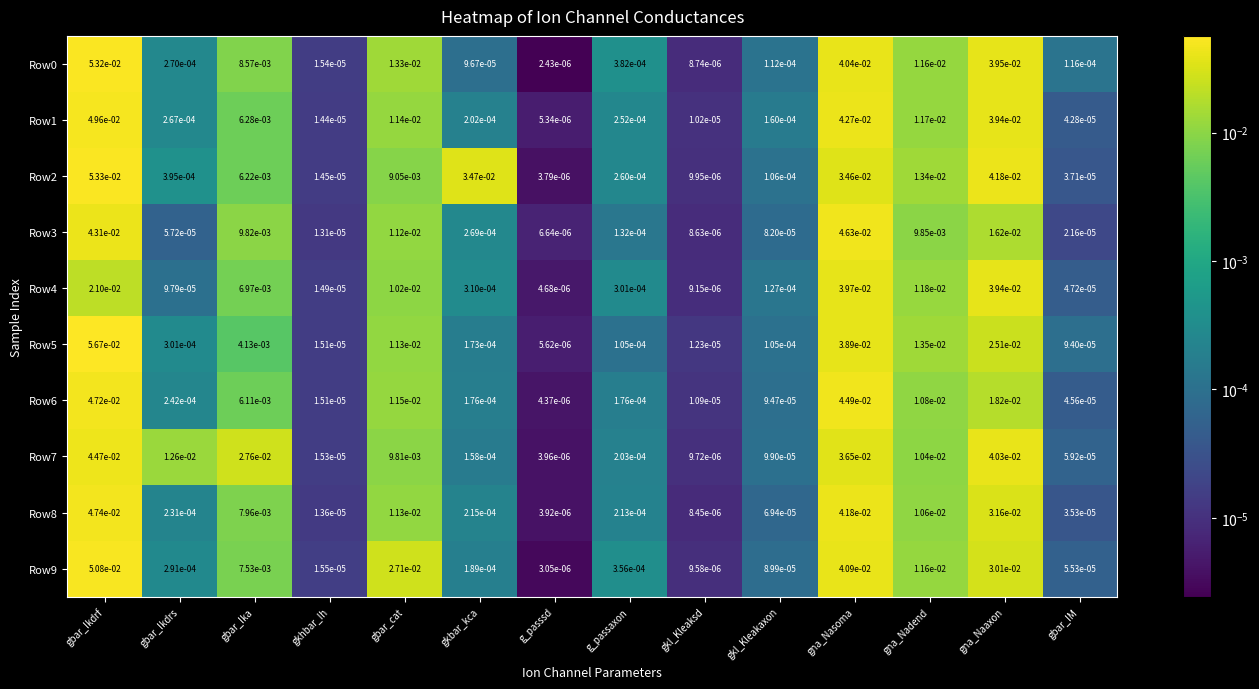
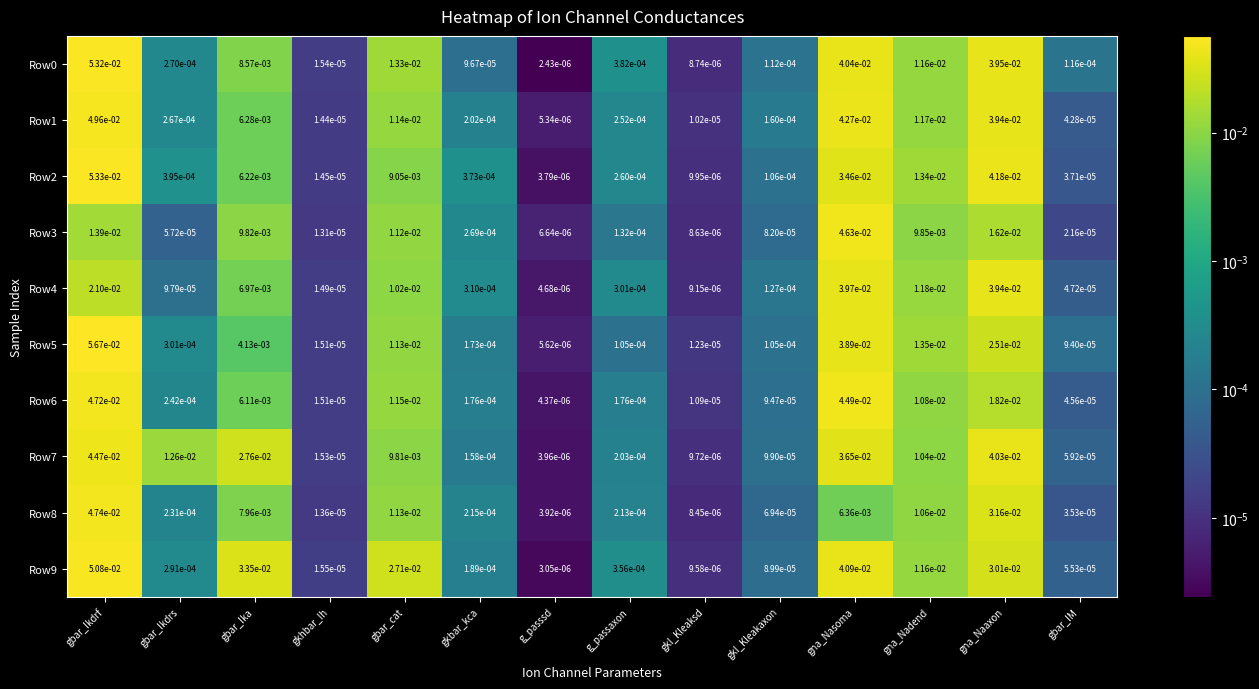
  {
    "Row0": {
      "gbar_Ikdrf": "5.32e-02",
      "gbar_Ikdrs": "2.70e-04",
      "gbar_Ika": "8.57e-03",
      "gkhbar_Ih": "1.54e-05",
      "gbar_cat": "1.33e-02",
      "gkbar_kca": "9.67e-05",
      "g_passsd": "2.43e-06",
      "g_passaxon": "3.82e-04",
      "gkl_Kleaksd": "8.74e-06",
      "gkl_Kleakaxon": "1.12e-04",
      "gna_Nasoma": "4.04e-02",
      "gna_Nadend": "1.16e-02",
      "gna_Naaxon": "3.95e-02",
      "gbar_IM": "1.16e-04"
    },
    "Row1": {
      "gbar_Ikdrf": "4.96e-02",
      "gbar_Ikdrs": "2.67e-04",
      "gbar_Ika": "6.28e-03",
      "gkhbar_Ih": "1.44e-05",
      "gbar_cat": "1.14e-02",
      "gkbar_kca": "2.02e-04",
      "g_passsd": "5.34e-06",
      "g_passaxon": "2.52e-04",
      "gkl_Kleaksd": "1.02e-05",
      "gkl_Kleakaxon": "1.60e-04",
      "gna_Nasoma": "4.27e-02",
      "gna_Nadend": "1.17e-02",
      "gna_Naaxon": "3.94e-02",
      "gbar_IM": "4.28e-05"
    },
    "Row2": {
      "gbar_Ikdrf": "5.33e-02",
      "gbar_Ikdrs": "3.95e-04",
      "gbar_Ika": "6.22e-03",
      "gkhbar_Ih": "1.45e-05",
      "gbar_cat": "9.05e-03",
-     "gkbar_kca": "3.47e-02",
+     "gkbar_kca": "3.73e-04",
      "g_passsd": "3.79e-06",
      "g_passaxon": "2.60e-04",
      "gkl_Kleaksd": "9.95e-06",
      "gkl_Kleakaxon": "1.06e-04",
      "gna_Nasoma": "3.46e-02",
      "gna_Nadend": "1.34e-02",
      "gna_Naaxon": "4.18e-02",
      "gbar_IM": "3.71e-05"
    },
    "Row3": {
-     "gbar_Ikdrf": "4.31e-02",
+     "gbar_Ikdrf": "1.39e-02",
      "gbar_Ikdrs": "5.72e-05",
      "gbar_Ika": "9.82e-03",
      "gkhbar_Ih": "1.31e-05",
      "gbar_cat": "1.12e-02",
      "gkbar_kca": "2.69e-04",
      "g_passsd": "6.64e-06",
      "g_passaxon": "1.32e-04",
      "gkl_Kleaksd": "8.63e-06",
      "gkl_Kleakaxon": "8.20e-05",
      "gna_Nasoma": "4.63e-02",
      "gna_Nadend": "9.85e-03",
      "gna_Naaxon": "1.62e-02",
      "gbar_IM": "2.16e-05"
    },
    "Row4": {
      "gbar_Ikdrf": "2.10e-02",
      "gbar_Ikdrs": "9.79e-05",
      "gbar_Ika": "6.97e-03",
      "gkhbar_Ih": "1.49e-05",
      "gbar_cat": "1.02e-02",
      "gkbar_kca": "3.10e-04",
      "g_passsd": "4.68e-06",
      "g_passaxon": "3.01e-04",
      "gkl_Kleaksd": "9.15e-06",
      "gkl_Kleakaxon": "1.27e-04",
      "gna_Nasoma": "3.97e-02",
      "gna_Nadend": "1.18e-02",
      "gna_Naaxon": "3.94e-02",
      "gbar_IM": "4.72e-05"
    },
    "Row5": {
      "gbar_Ikdrf": "5.67e-02",
      "gbar_Ikdrs": "3.01e-04",
      "gbar_Ika": "4.13e-03",
      "gkhbar_Ih": "1.51e-05",
      "gbar_cat": "1.13e-02",
      "gkbar_kca": "1.73e-04",
      "g_passsd": "5.62e-06",
      "g_passaxon": "1.05e-04",
      "gkl_Kleaksd": "1.23e-05",
      "gkl_Kleakaxon": "1.05e-04",
      "gna_Nasoma": "3.89e-02",
      "gna_Nadend": "1.35e-02",
      "gna_Naaxon": "2.51e-02",
      "gbar_IM": "9.40e-05"
    },
    "Row6": {
      "gbar_Ikdrf": "4.72e-02",
      "gbar_Ikdrs": "2.42e-04",
      "gbar_Ika": "6.11e-03",
      "gkhbar_Ih": "1.51e-05",
      "gbar_cat": "1.15e-02",
      "gkbar_kca": "1.76e-04",
      "g_passsd": "4.37e-06",
      "g_passaxon": "1.76e-04",
      "gkl_Kleaksd": "1.09e-05",
      "gkl_Kleakaxon": "9.47e-05",
      "gna_Nasoma": "4.49e-02",
      "gna_Nadend": "1.08e-02",
      "gna_Naaxon": "1.82e-02",
      "gbar_IM": "4.56e-05"
    },
    "Row7": {
      "gbar_Ikdrf": "4.47e-02",
      "gbar_Ikdrs": "1.26e-02",
      "gbar_Ika": "2.76e-02",
      "gkhbar_Ih": "1.53e-05",
      "gbar_cat": "9.81e-03",
      "gkbar_kca": "1.58e-04",
      "g_passsd": "3.96e-06",
      "g_passaxon": "2.03e-04",
      "gkl_Kleaksd": "9.72e-06",
      "gkl_Kleakaxon": "9.90e-05",
      "gna_Nasoma": "3.65e-02",
      "gna_Nadend": "1.04e-02",
      "gna_Naaxon": "4.03e-02",
      "gbar_IM": "5.92e-05"
    },
    "Row8": {
      "gbar_Ikdrf": "4.74e-02",
      "gbar_Ikdrs": "2.31e-04",
      "gbar_Ika": "7.96e-03",
      "gkhbar_Ih": "1.36e-05",
      "gbar_cat": "1.13e-02",
      "gkbar_kca": "2.15e-04",
      "g_passsd": "3.92e-06",
      "g_passaxon": "2.13e-04",
      "gkl_Kleaksd": "8.45e-06",
      "gkl_Kleakaxon": "6.94e-05",
-     "gna_Nasoma": "4.18e-02",
+     "gna_Nasoma": "6.36e-03",
      "gna_Nadend": "1.06e-02",
      "gna_Naaxon": "3.16e-02",
      "gbar_IM": "3.53e-05"
    },
    "Row9": {
      "gbar_Ikdrf": "5.08e-02",
      "gbar_Ikdrs": "2.91e-04",
-     "gbar_Ika": "7.53e-03",
+     "gbar_Ika": "3.35e-02",
      "gkhbar_Ih": "1.55e-05",
      "gbar_cat": "2.71e-02",
      "gkbar_kca": "1.89e-04",
      "g_passsd": "3.05e-06",
      "g_passaxon": "3.56e-04",
      "gkl_Kleaksd": "9.58e-06",
      "gkl_Kleakaxon": "8.99e-05",
      "gna_Nasoma": "4.09e-02",
      "gna_Nadend": "1.16e-02",
      "gna_Naaxon": "3.01e-02",
      "gbar_IM": "5.53e-05"
    }
  }
